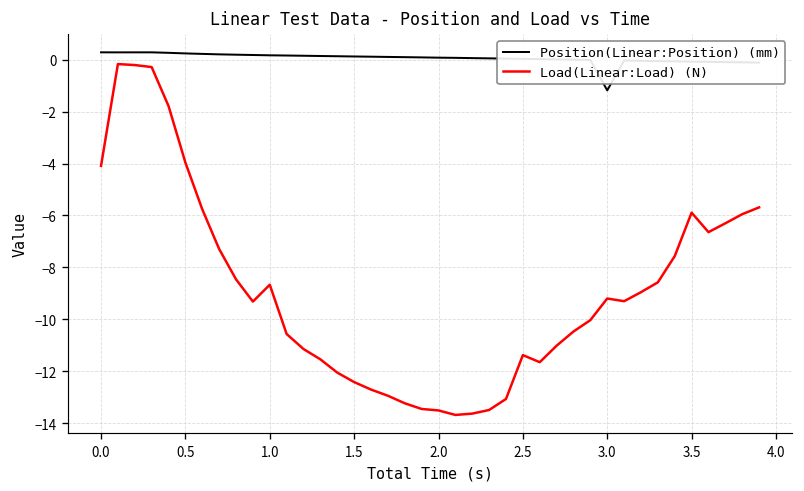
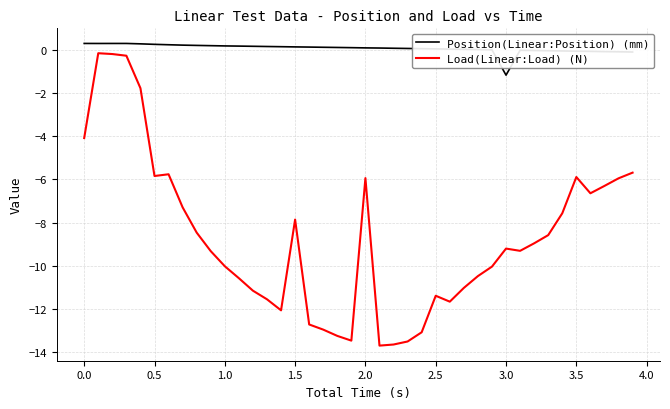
  {
    "Position(Linear:Position) (mm)": {
      "0.0": 0.3,
      "0.5": 0.2,
      "1.0": 0.2,
      "1.5": 0.1,
      "2.0": 0.1,
      "3.0": -1.2
    },
    "Load(Linear:Load) (N)": {
      "0.0": -4.1,
-     "0.5": -4.0,
-     "1.0": -8.7,
-     "1.5": -12.4,
-     "2.0": -13.5,
+     "0.5": -5.8,
+     "1.0": -10.0,
+     "1.5": -7.9,
+     "2.0": -5.9,
      "2.5": -11.4,
      "3.0": -9.2,
      "3.5": -5.9
    }
  }
